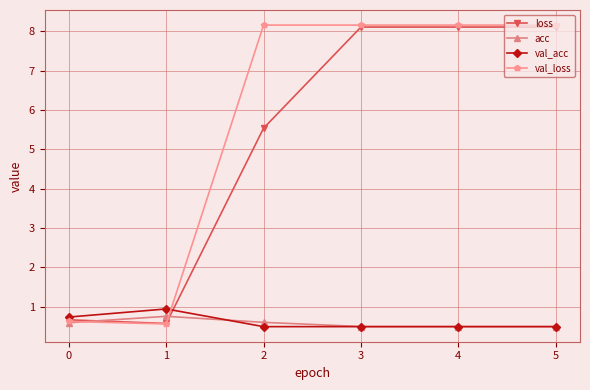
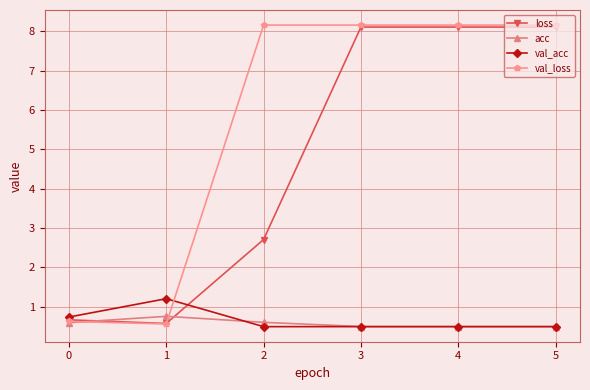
  {
    "loss": {
-     "2": 5.5
+     "2": 2.7
    },
    "val_acc": {
      "0": 0.7,
-     "1": 0.9,
+     "1": 1.2,
      "2": 0.5
    }
  }
